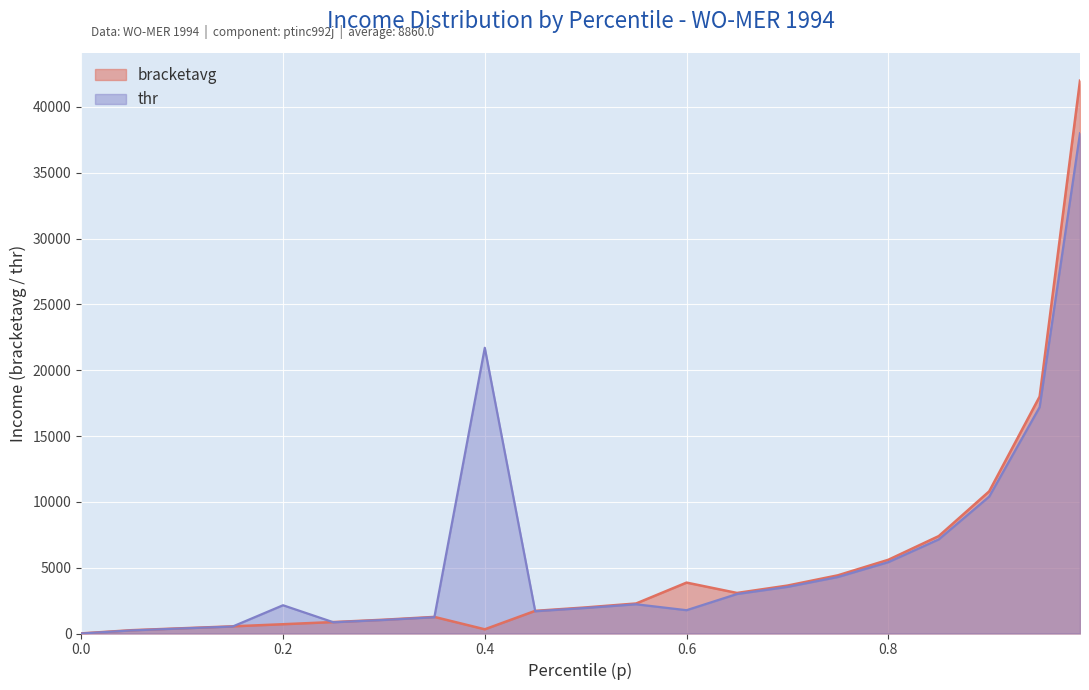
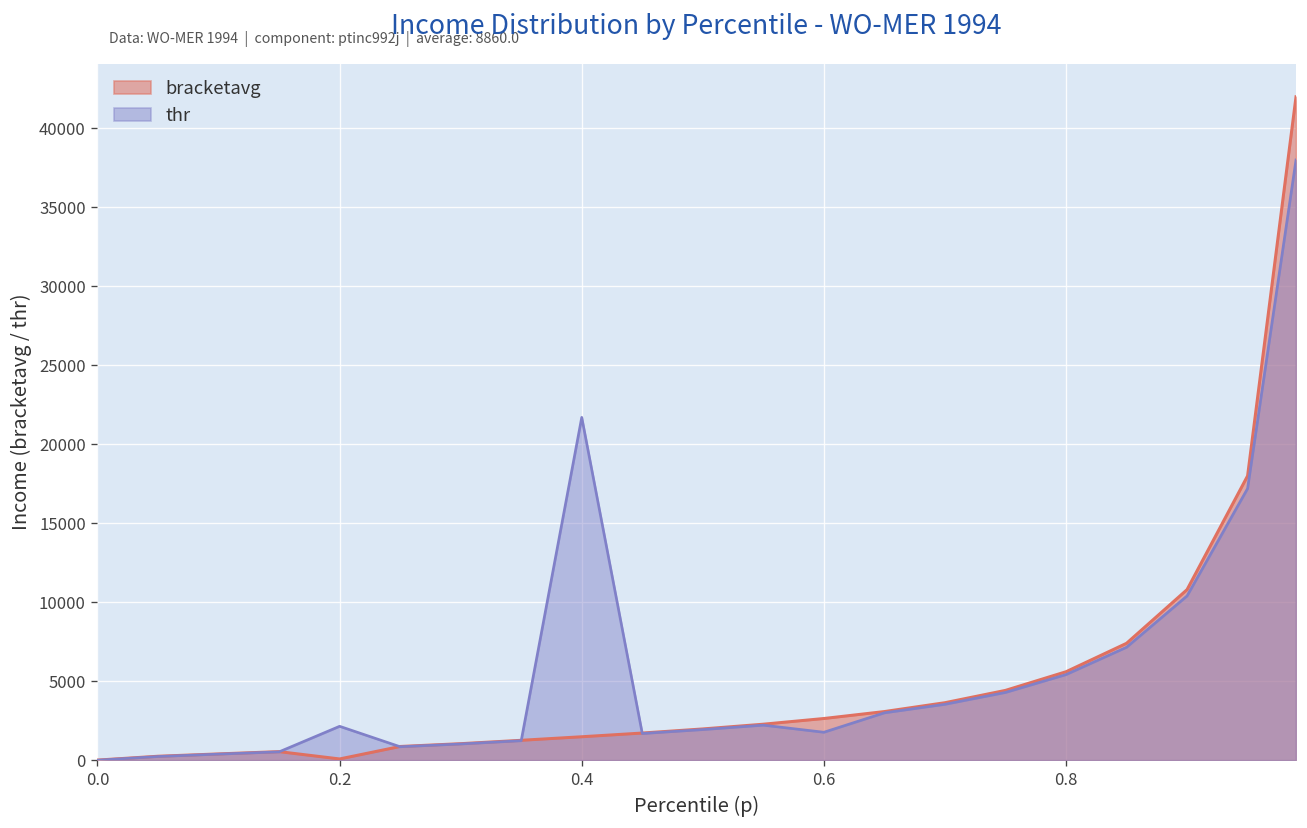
  {
    "bracketavg": {
-     "0.2": 700,
-     "0.4": 300,
-     "0.6": 3900
+     "0.2": 100,
+     "0.4": 1500,
+     "0.6": 2600
    },
    "thr": {
      "0.2": 2100,
      "0.4": 21700,
      "0.6": 1800
    }
  }
